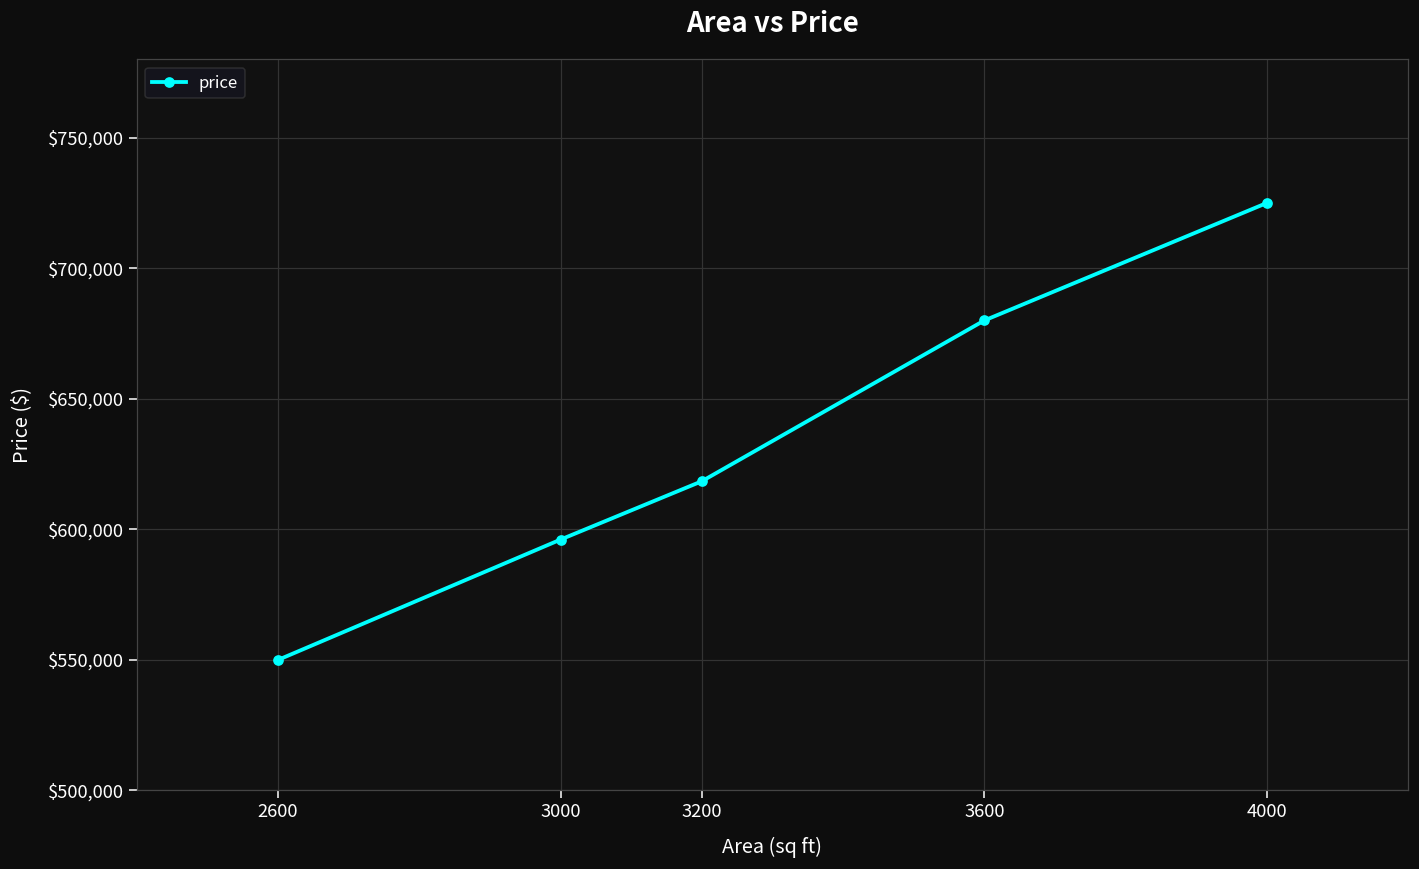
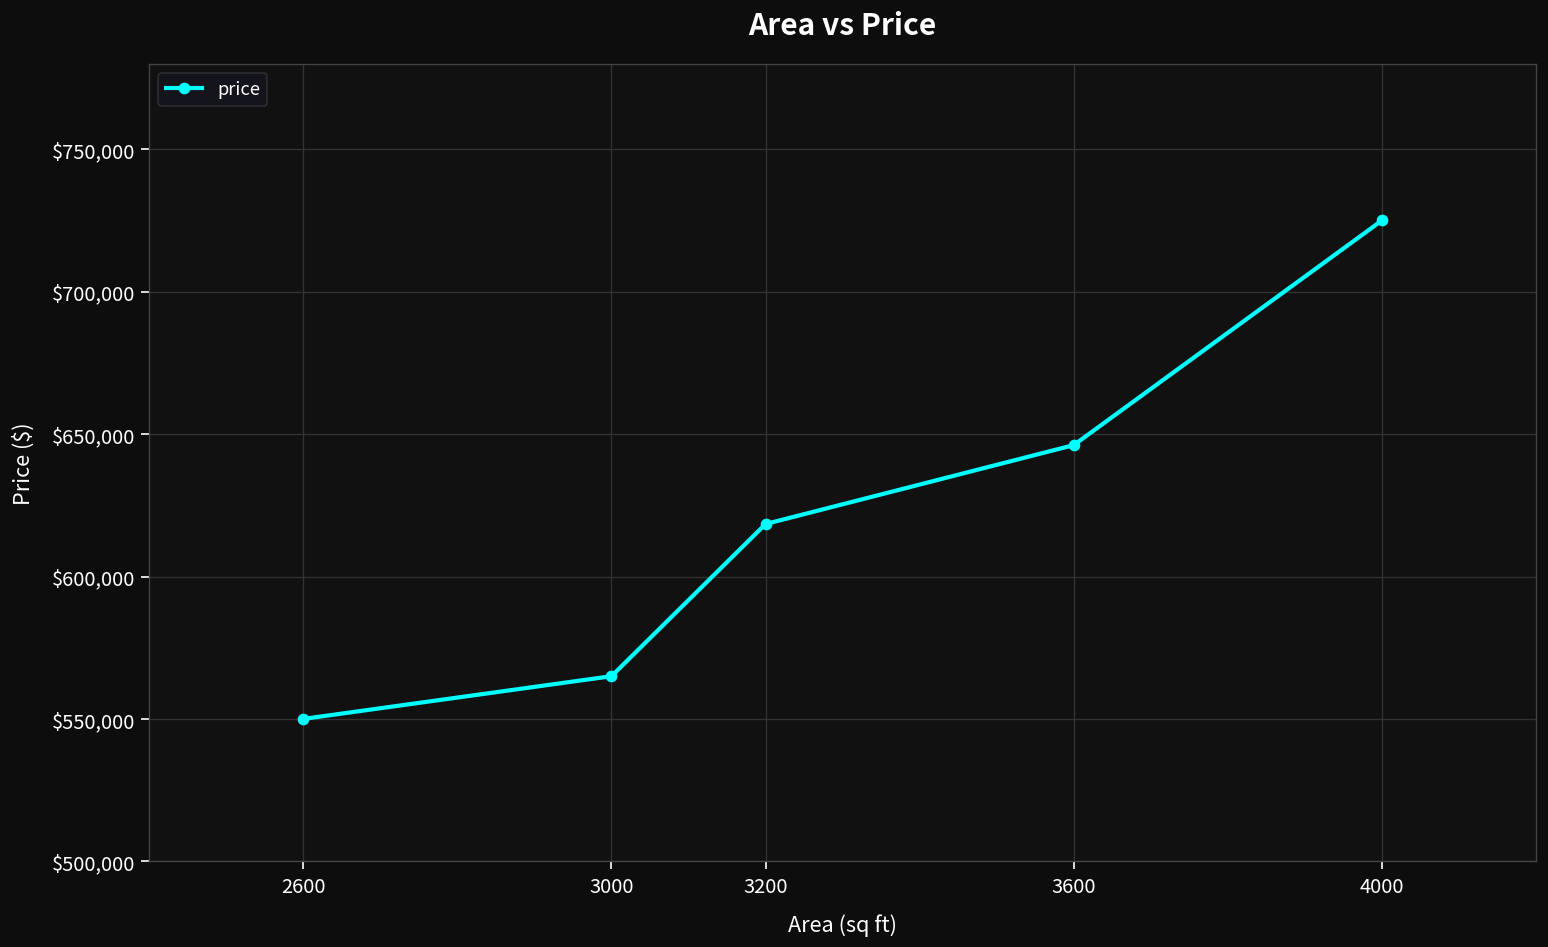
  {
    "2600": "$550,000",
-   "3000": "$596,000",
+   "3000": "$565,000",
    "3200": "$618,000",
-   "3600": "$680,000",
+   "3600": "$646,000",
    "4000": "$725,000"
  }
